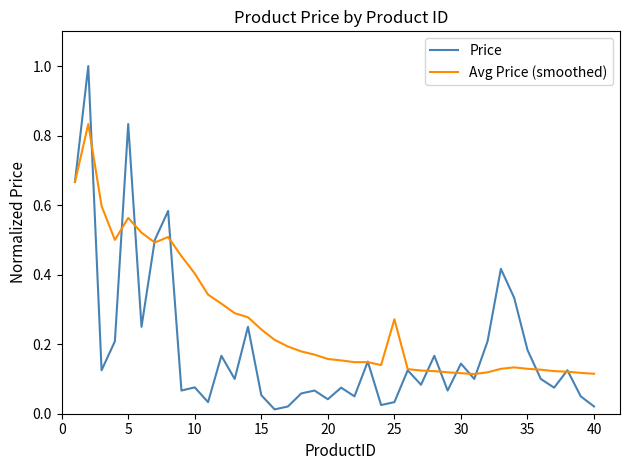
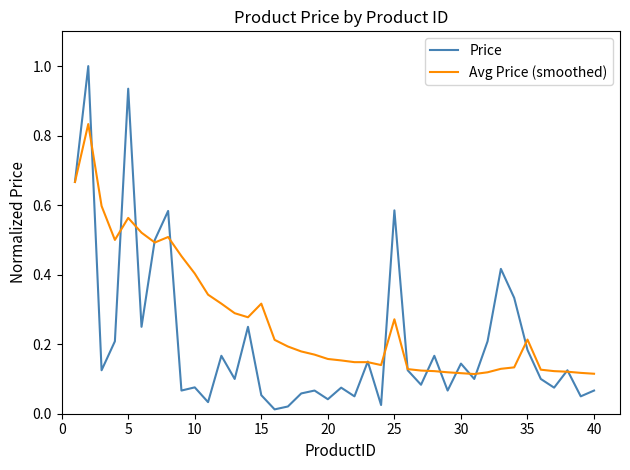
  {
    "Price": {
-     "5": 0.83,
+     "5": 0.94,
      "10": 0.08,
      "15": 0.05,
      "20": 0.04,
-     "25": 0.03,
+     "25": 0.59,
      "30": 0.14,
      "35": 0.18,
-     "40": 0.02
+     "40": 0.07
    },
    "Avg Price (smoothed)": {
      "5": 0.56,
      "10": 0.40,
-     "15": 0.24,
+     "15": 0.32,
      "20": 0.16,
      "25": 0.27,
      "30": 0.12,
-     "35": 0.13,
+     "35": 0.21,
      "40": 0.12
    }
  }
